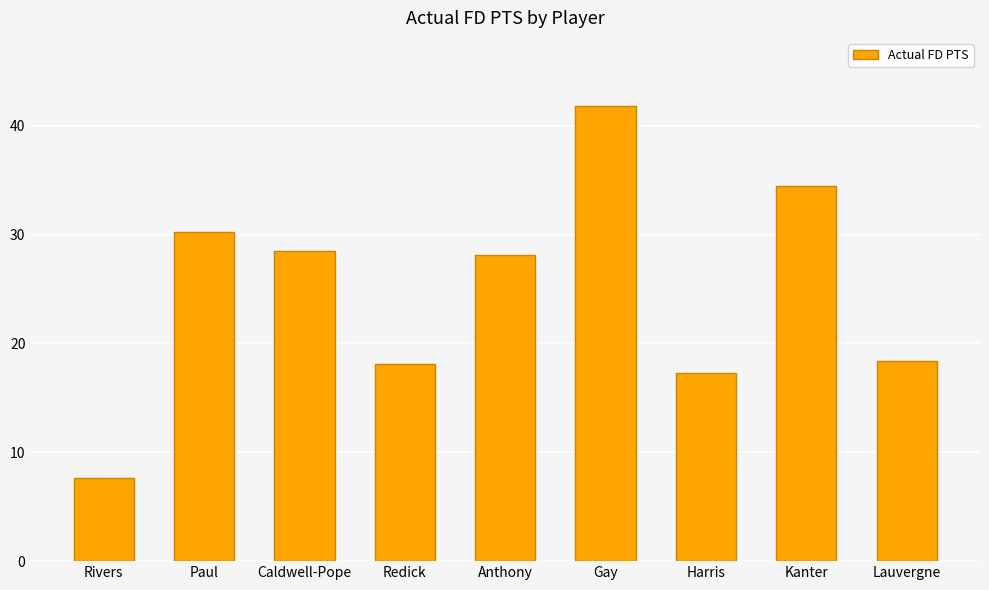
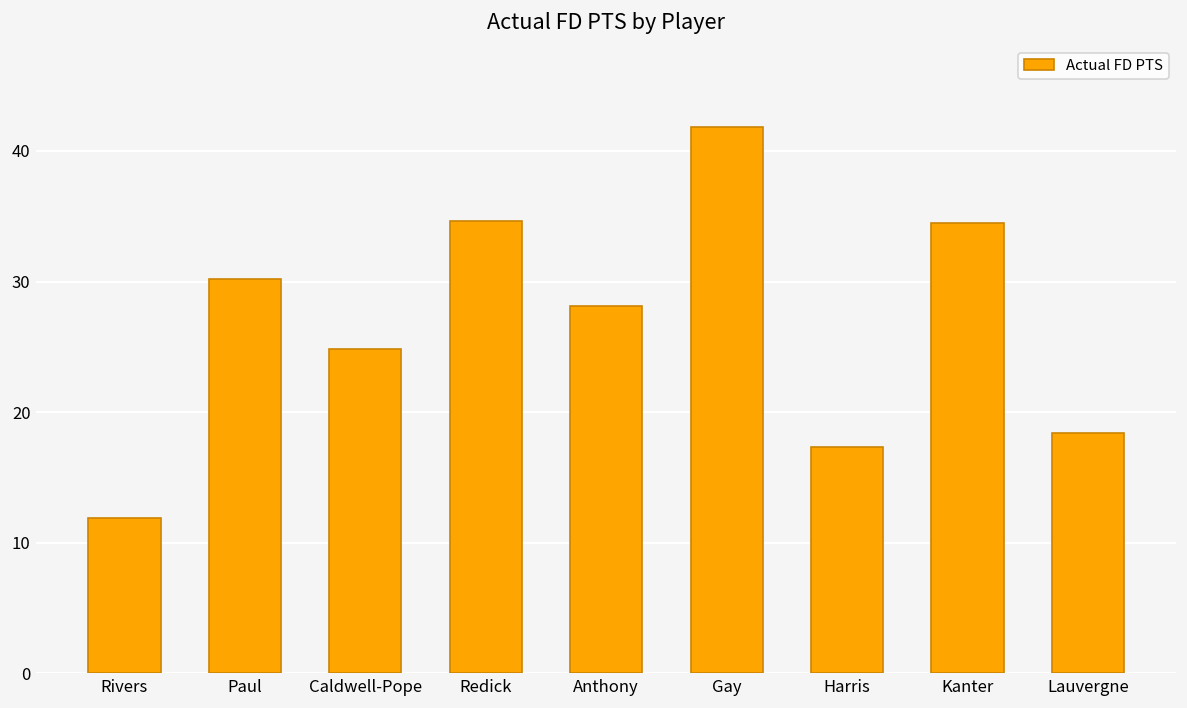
  {
-   "Rivers": 7.6,
+   "Rivers": 11.9,
    "Paul": 30.2,
-   "Caldwell-Pope": 28.5,
-   "Redick": 18.1,
+   "Caldwell-Pope": 24.8,
+   "Redick": 34.6,
    "Anthony": 28.1,
    "Gay": 41.8,
    "Harris": 17.3,
    "Kanter": 34.5,
    "Lauvergne": 18.4
  }
